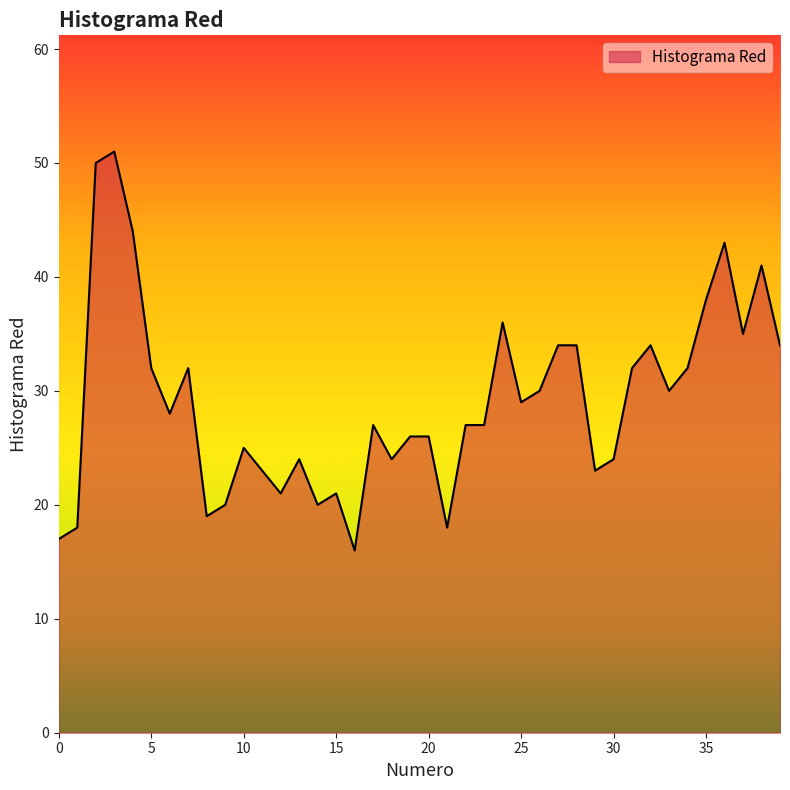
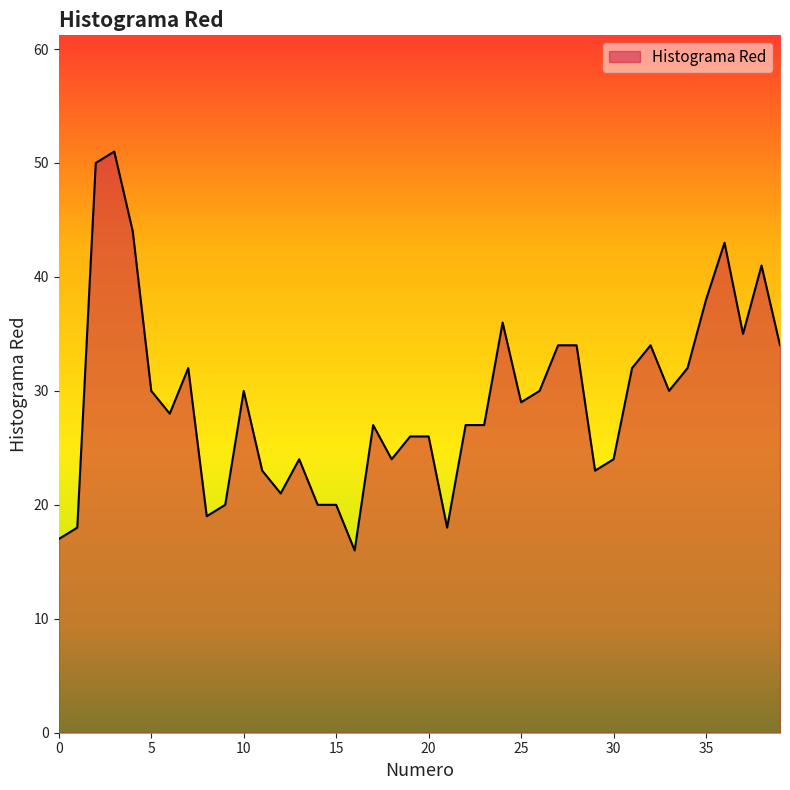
  {
    "0": 17,
-   "5": 32,
-   "10": 25,
-   "15": 21,
+   "5": 30,
+   "10": 30,
+   "15": 20,
    "20": 26,
    "25": 29,
    "30": 24,
    "35": 38
  }
